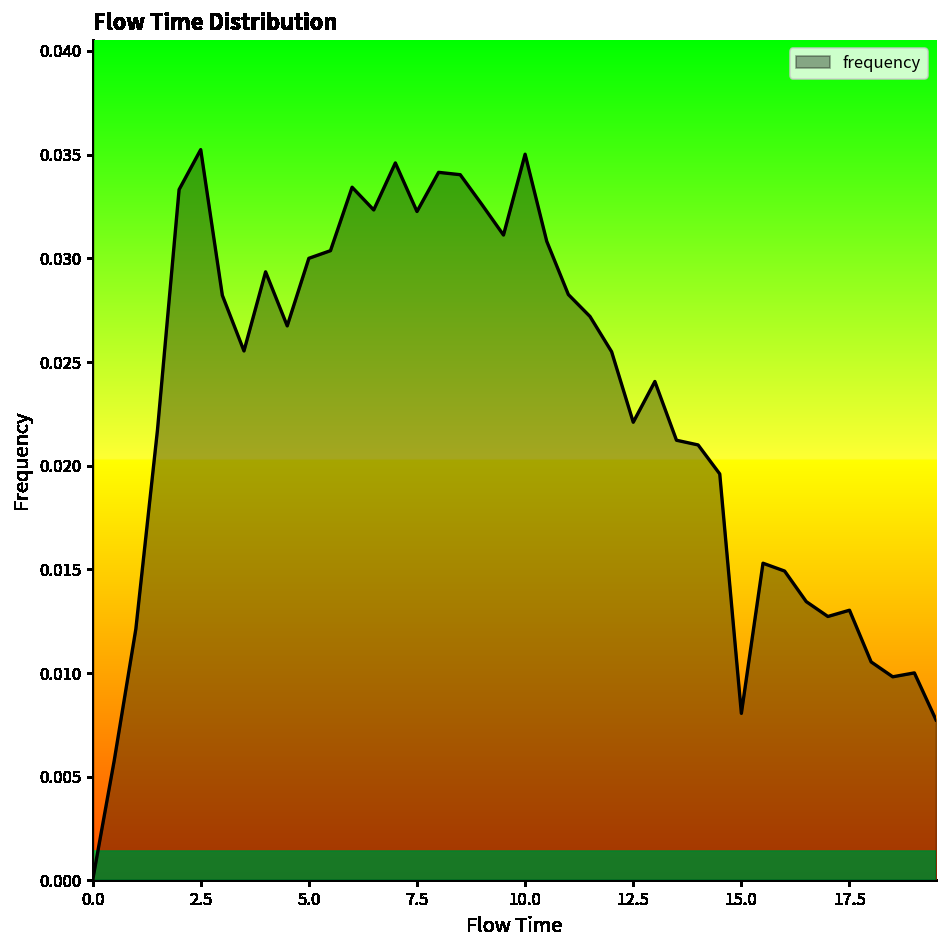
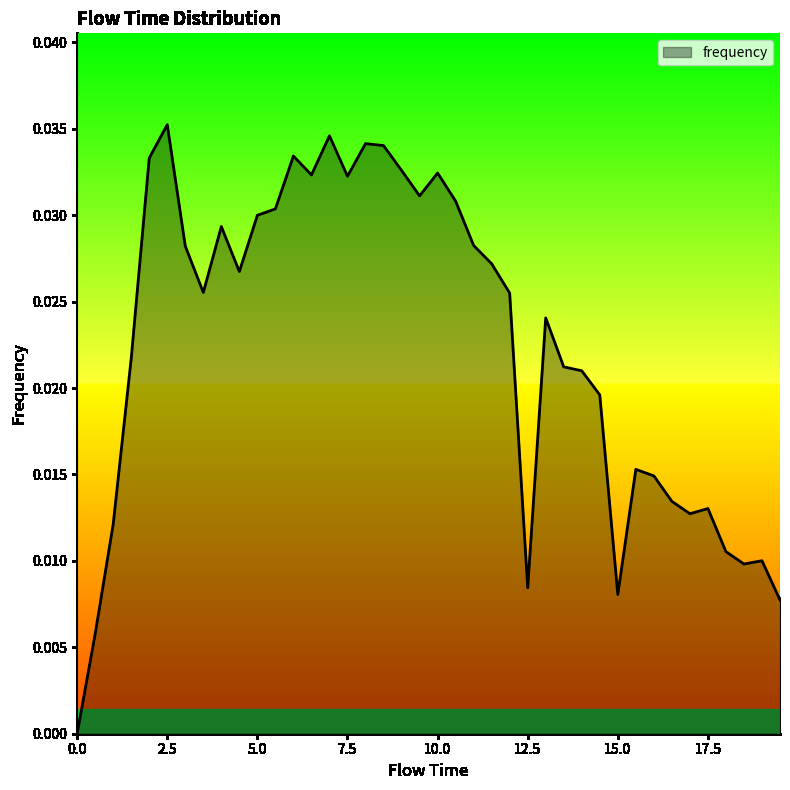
  {
    "2.5": 0.0352,
    "5.0": 0.0300,
    "7.5": 0.0323,
-   "10.0": 0.0350,
-   "12.5": 0.0221,
+   "10.0": 0.0324,
+   "12.5": 0.0084,
    "15.0": 0.0081,
    "17.5": 0.0130
  }
